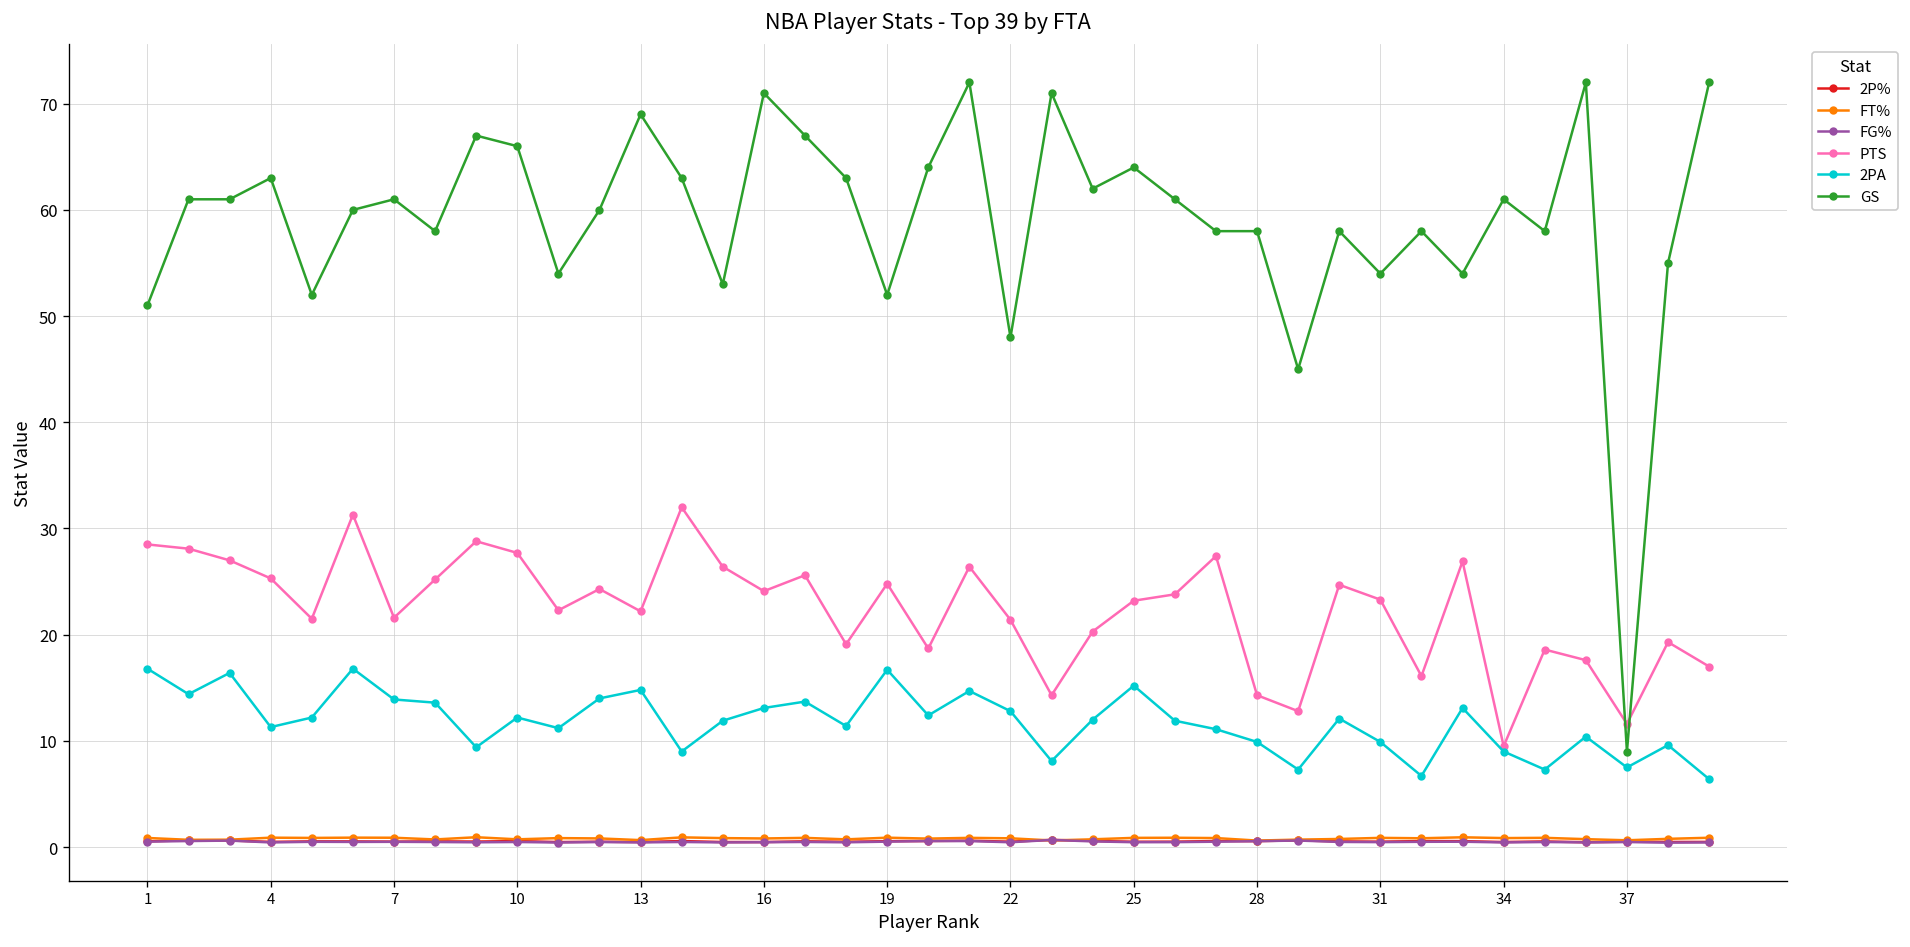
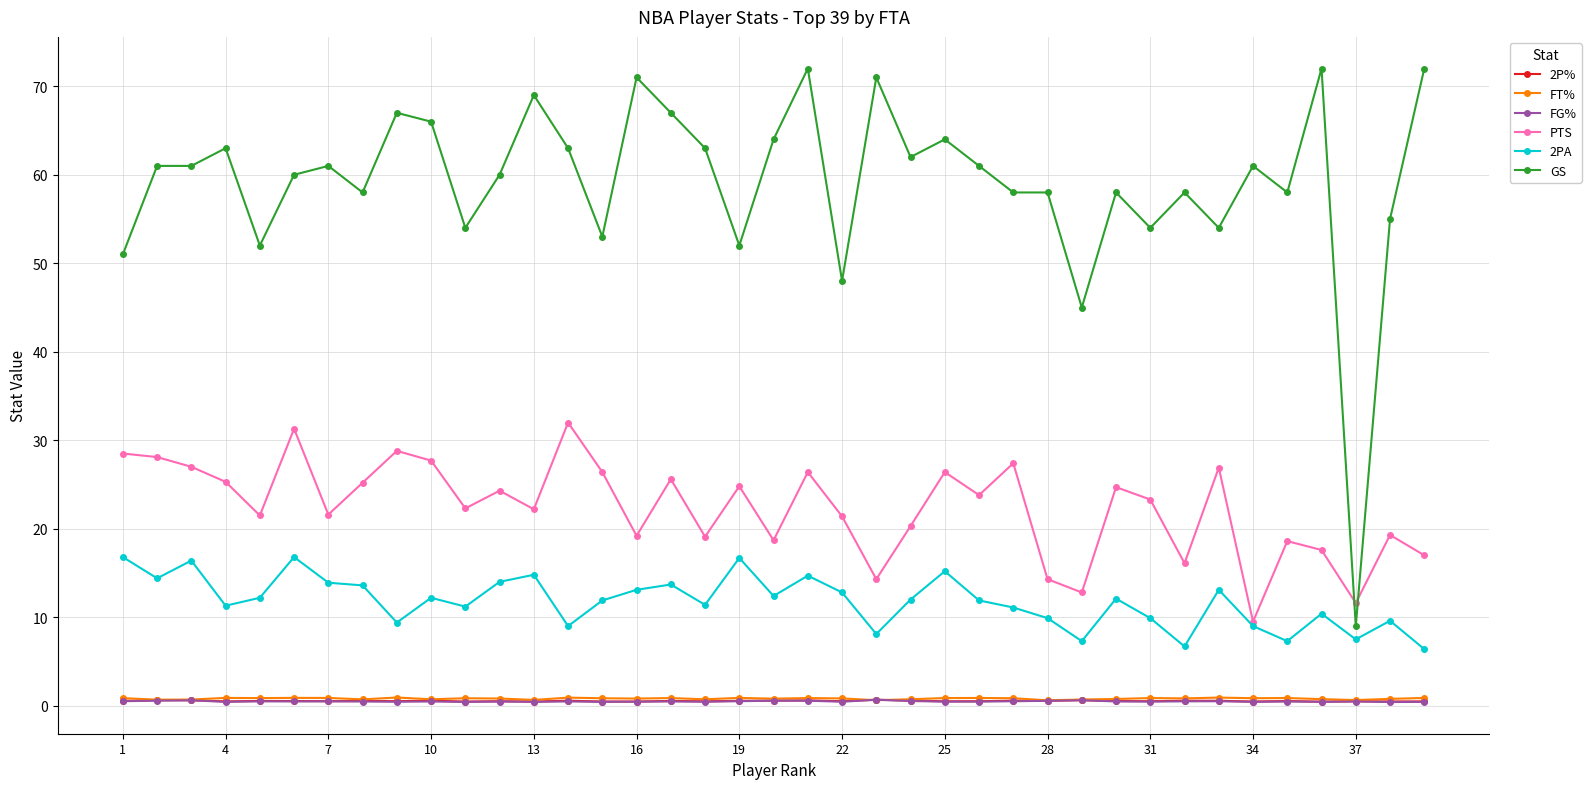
  {
    "FT%": {
      "1": 1,
      "4": 1,
      "7": 1,
      "16": 1,
      "19": 1,
      "22": 1,
      "25": 1,
      "31": 1,
      "34": 1
    },
    "PTS": {
      "1": 29,
      "4": 25,
      "7": 22,
      "10": 28,
      "13": 22,
-     "16": 24,
+     "16": 19,
      "19": 25,
      "22": 21,
-     "25": 23,
+     "25": 26,
      "28": 14,
      "31": 23,
      "34": 10,
      "37": 12
    },
    "2PA": {
      "1": 17,
      "4": 11,
      "7": 14,
      "10": 12,
      "13": 15,
      "16": 13,
      "19": 17,
      "22": 13,
      "25": 15,
      "28": 10,
      "31": 10,
      "34": 9,
      "37": 8
    },
    "GS": {
      "1": 51,
      "4": 63,
      "7": 61,
      "10": 66,
      "13": 69,
      "16": 71,
      "19": 52,
      "22": 48,
      "25": 64,
      "28": 58,
      "31": 54,
      "34": 61,
      "37": 9
    }
  }
